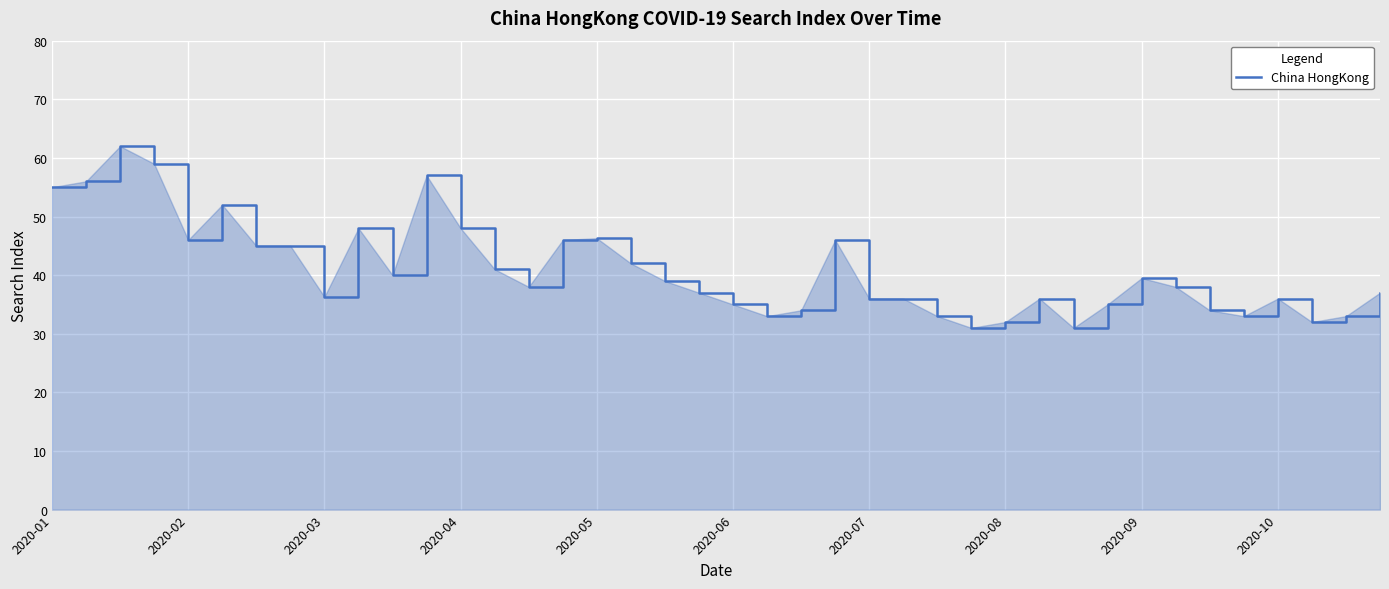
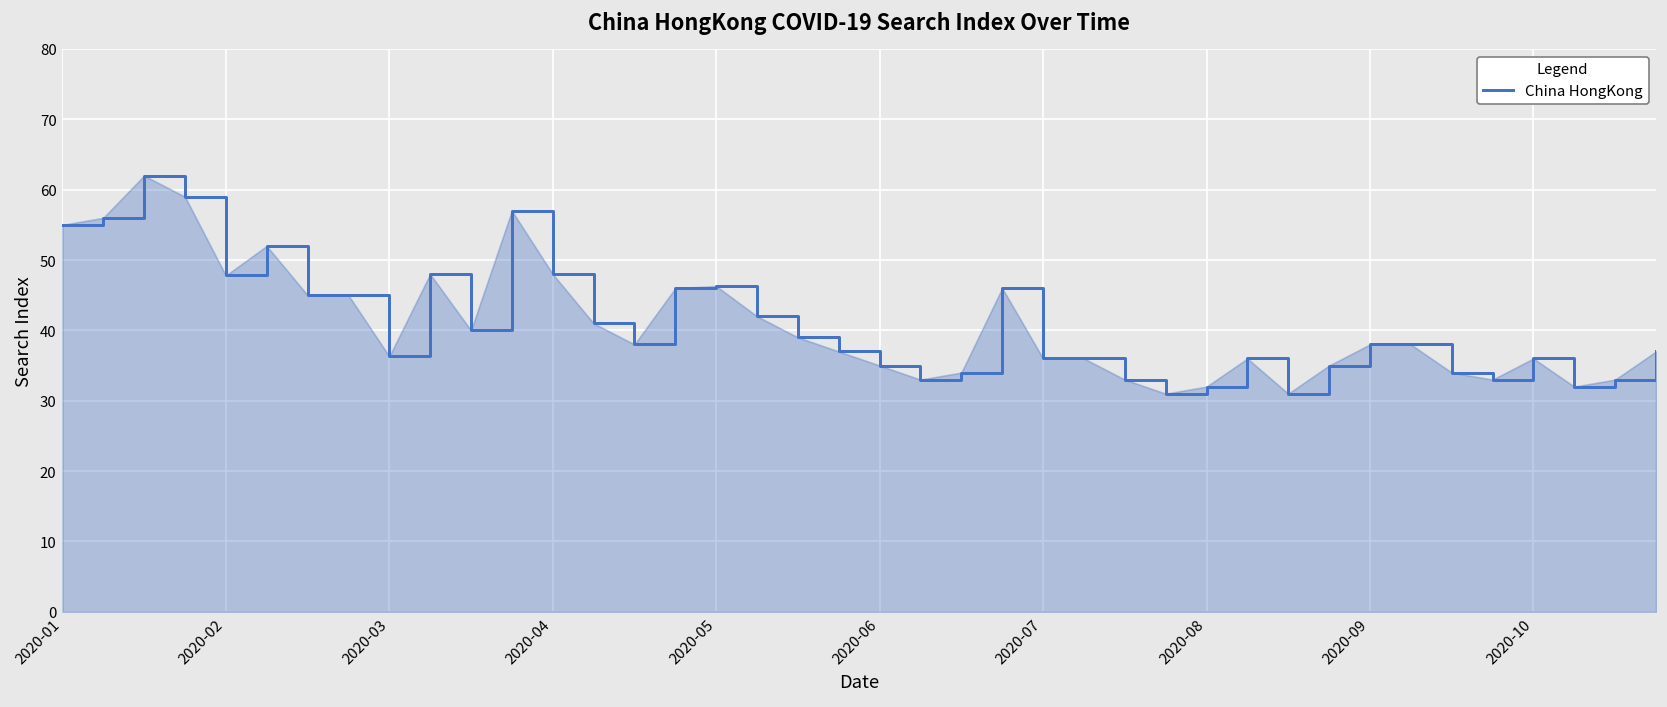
  {
    "2020-01": 55,
-   "2020-02": 46,
+   "2020-02": 48,
    "2020-03": 36,
    "2020-04": 48,
    "2020-05": 46,
    "2020-06": 35,
    "2020-07": 36,
    "2020-08": 32,
-   "2020-09": 40,
+   "2020-09": 38,
    "2020-10": 36
  }
